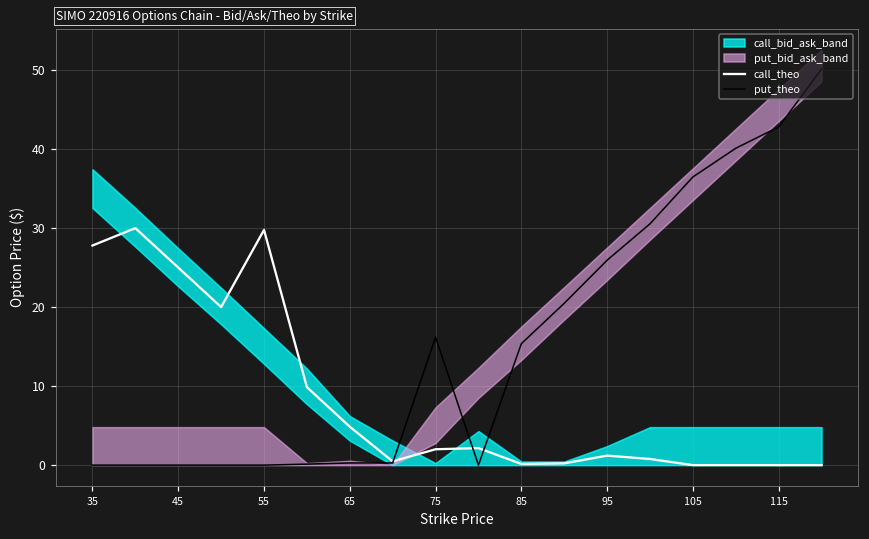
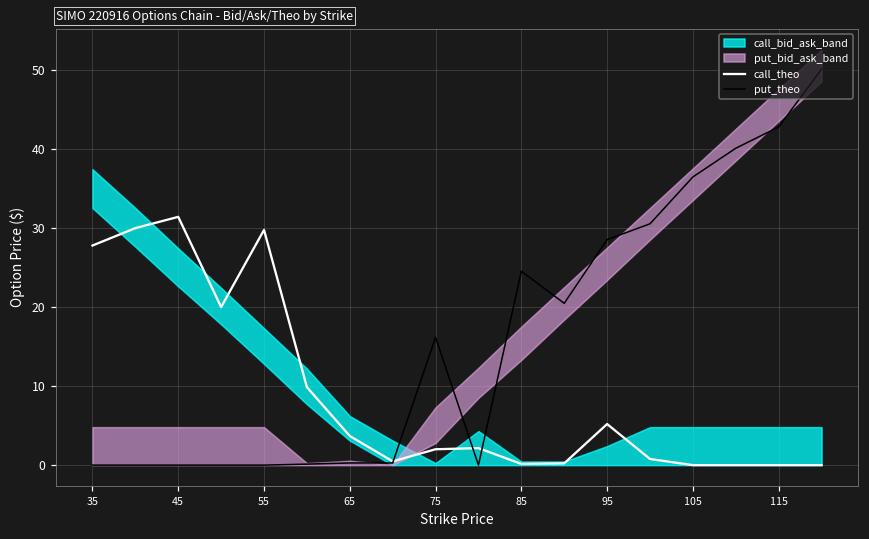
  {
    "call_theo": {
      "35": 28,
-     "45": 25,
+     "45": 31,
      "55": 30,
-     "65": 5,
+     "65": 4,
      "75": 2,
-     "95": 1,
+     "95": 5,
      "105": 0,
      "115": 0
    },
    "put_theo": {
      "35": 0,
      "45": 0,
      "55": 0,
      "75": 16,
-     "85": 15,
-     "95": 26,
+     "85": 25,
+     "95": 29,
      "105": 36,
      "115": 43
    }
  }
